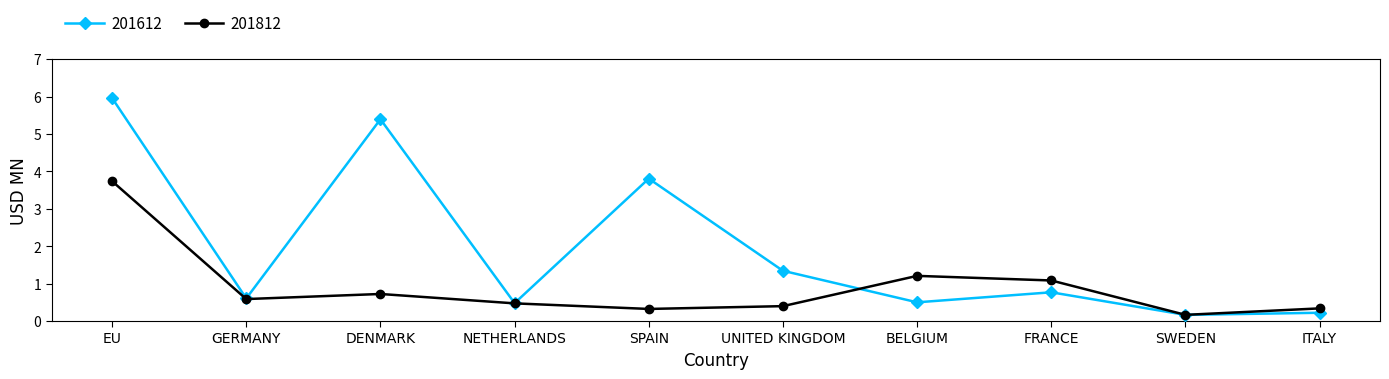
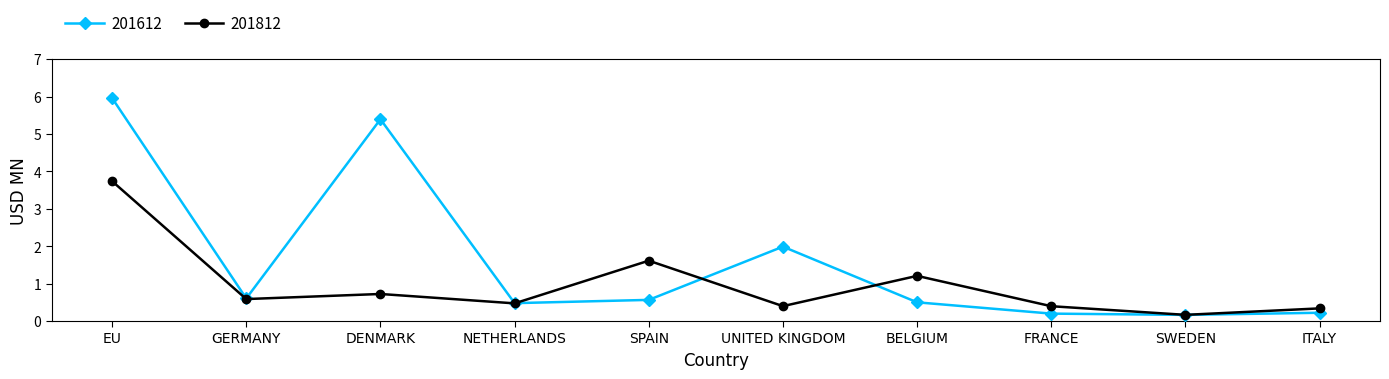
  {
    "201612": {
      "EU": 6.0,
      "DENMARK": 5.4,
-     "SPAIN": 3.8,
-     "UNITED KINGDOM": 1.3,
+     "SPAIN": 0.6,
+     "UNITED KINGDOM": 2.0,
      "BELGIUM": 0.5,
-     "FRANCE": 0.8,
+     "FRANCE": 0.2,
      "ITALY": 0.2
    },
    "201812": {
      "EU": 3.7,
      "DENMARK": 0.7,
-     "SPAIN": 0.3,
+     "SPAIN": 1.6,
      "UNITED KINGDOM": 0.4,
      "BELGIUM": 1.2,
-     "FRANCE": 1.1,
+     "FRANCE": 0.4,
      "ITALY": 0.3
    }
  }
